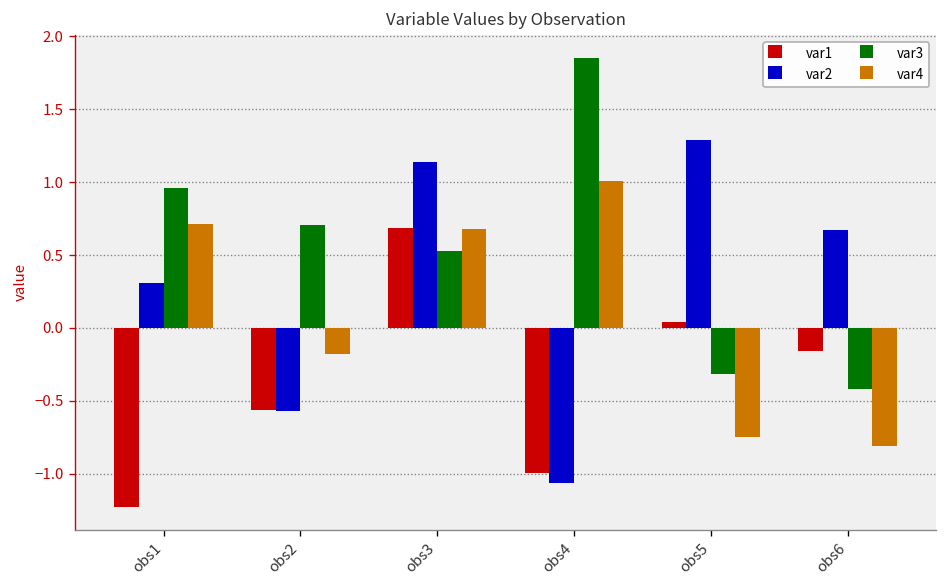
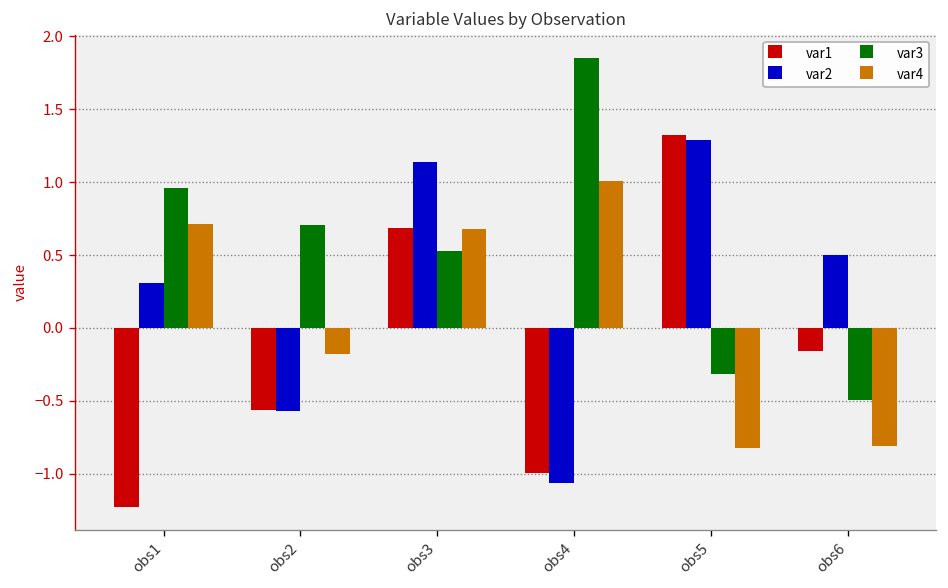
  {
    "var1": {
      "obs1": -1.23,
      "obs2": -0.56,
      "obs3": 0.69,
      "obs4": -0.99,
-     "obs5": 0.04,
+     "obs5": 1.32,
      "obs6": -0.16
    },
    "var2": {
      "obs1": 0.31,
      "obs2": -0.57,
      "obs3": 1.14,
      "obs4": -1.07,
      "obs5": 1.29,
-     "obs6": 0.67
+     "obs6": 0.50
    },
    "var3": {
      "obs1": 0.96,
      "obs2": 0.71,
      "obs3": 0.53,
      "obs4": 1.85,
      "obs5": -0.31,
-     "obs6": -0.42
+     "obs6": -0.49
    },
    "var4": {
      "obs1": 0.71,
      "obs2": -0.18,
      "obs3": 0.68,
      "obs4": 1.01,
-     "obs5": -0.75,
+     "obs5": -0.82,
      "obs6": -0.81
    }
  }
